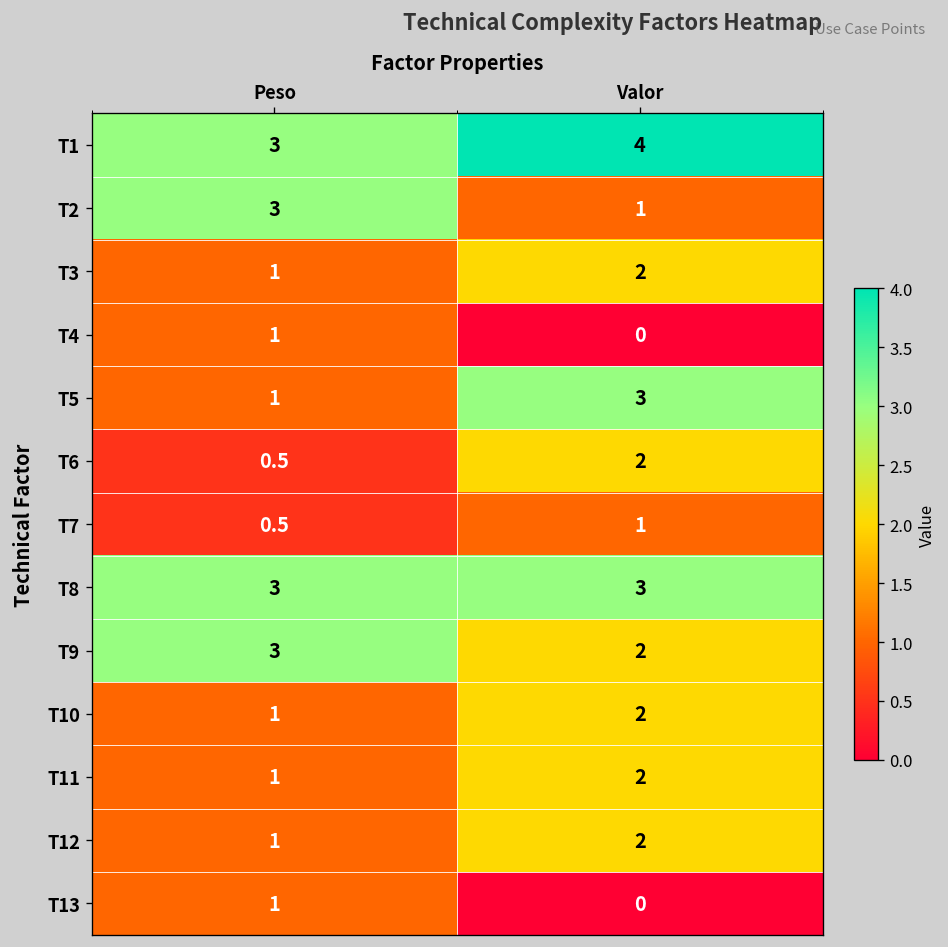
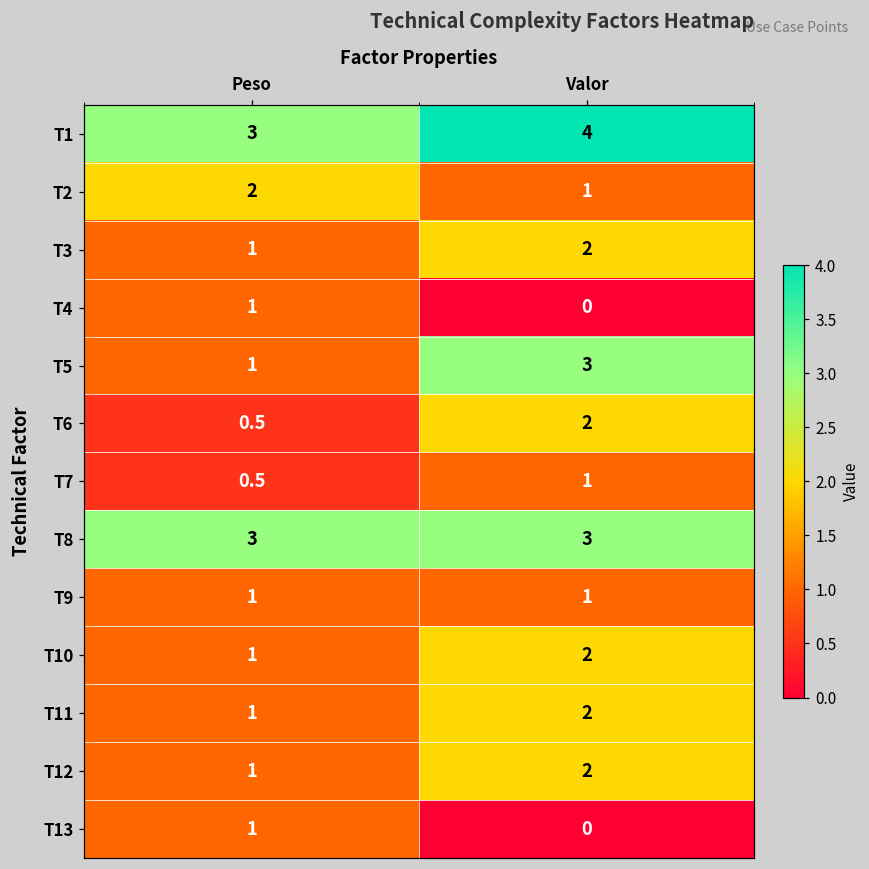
  {
    "T1": {
      "Peso": 3,
      "Valor": 4
    },
    "T2": {
-     "Peso": 3,
+     "Peso": 2,
      "Valor": 1
    },
    "T3": {
      "Peso": 1,
      "Valor": 2
    },
    "T4": {
      "Peso": 1,
      "Valor": 0
    },
    "T5": {
      "Peso": 1,
      "Valor": 3
    },
    "T6": {
      "Peso": 0.5,
      "Valor": 2
    },
    "T7": {
      "Peso": 0.5,
      "Valor": 1
    },
    "T8": {
      "Peso": 3,
      "Valor": 3
    },
    "T9": {
-     "Peso": 3,
-     "Valor": 2
+     "Peso": 1,
+     "Valor": 1
    },
    "T10": {
      "Peso": 1,
      "Valor": 2
    },
    "T11": {
      "Peso": 1,
      "Valor": 2
    },
    "T12": {
      "Peso": 1,
      "Valor": 2
    },
    "T13": {
      "Peso": 1,
      "Valor": 0
    }
  }
